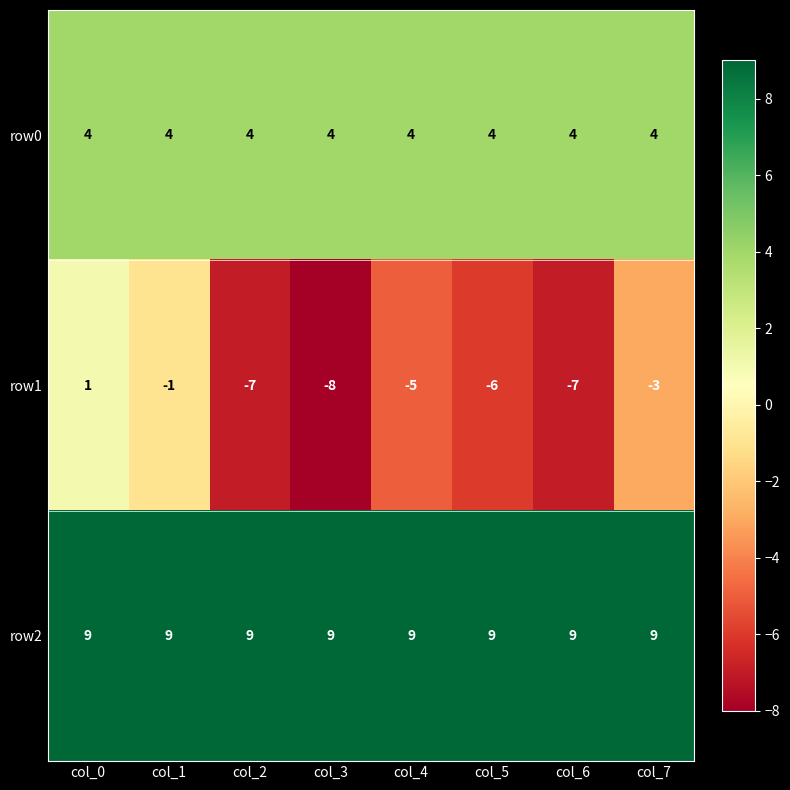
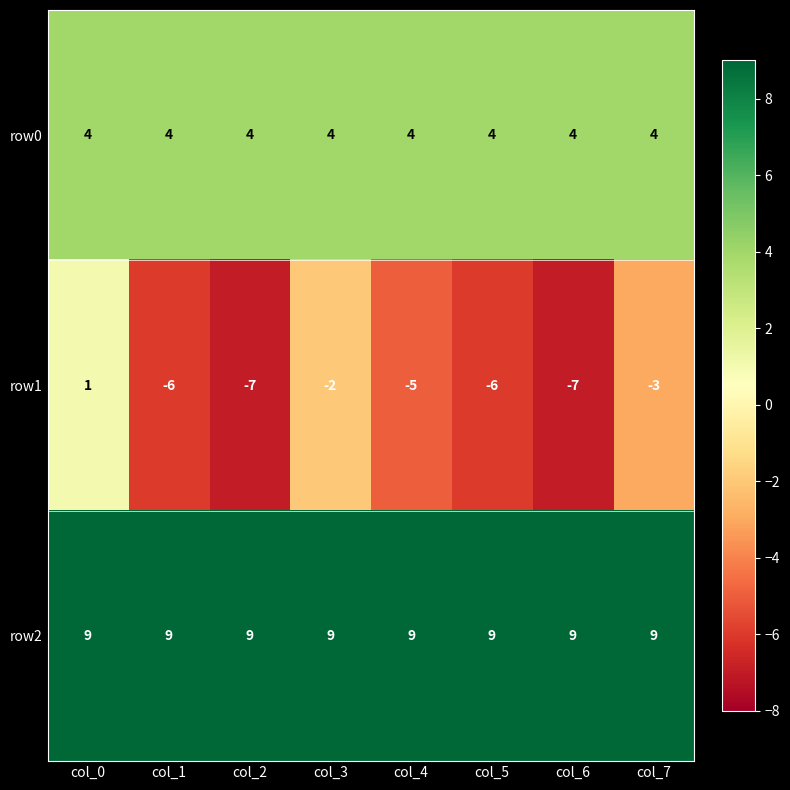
  {
    "row0": {
      "col_0": 4,
      "col_1": 4,
      "col_2": 4,
      "col_3": 4,
      "col_4": 4,
      "col_5": 4,
      "col_6": 4,
      "col_7": 4
    },
    "row1": {
      "col_0": 1,
-     "col_1": -1,
+     "col_1": -6,
      "col_2": -7,
-     "col_3": -8,
+     "col_3": -2,
      "col_4": -5,
      "col_5": -6,
      "col_6": -7,
      "col_7": -3
    },
    "row2": {
      "col_0": 9,
      "col_1": 9,
      "col_2": 9,
      "col_3": 9,
      "col_4": 9,
      "col_5": 9,
      "col_6": 9,
      "col_7": 9
    }
  }
